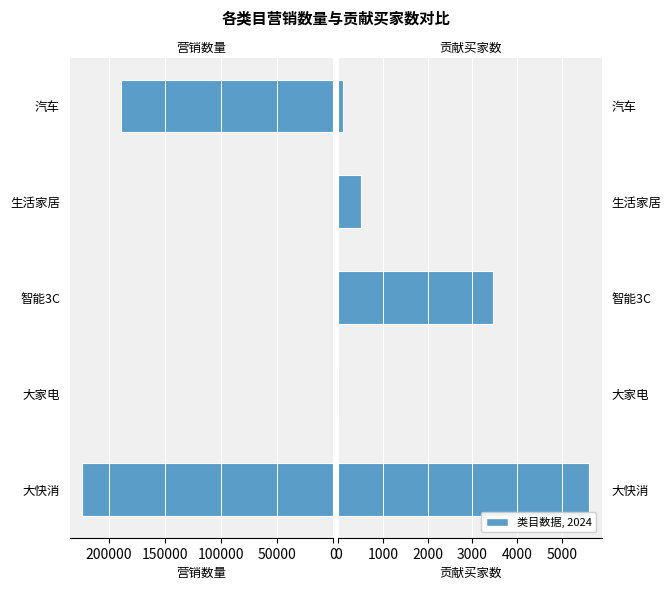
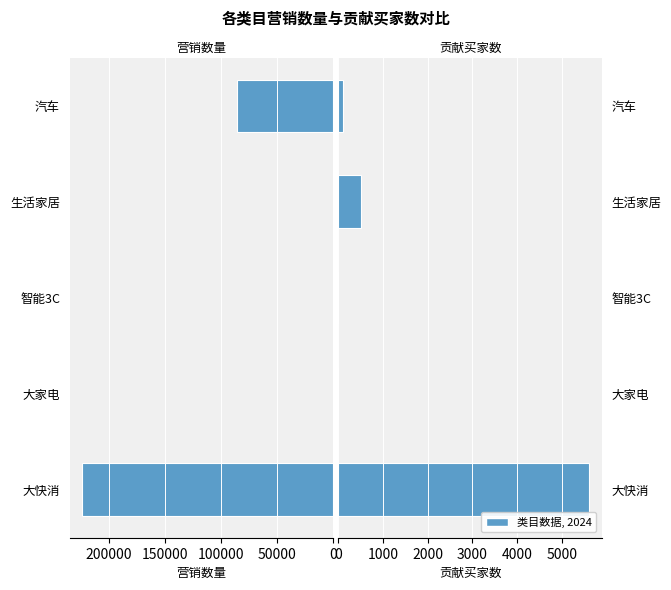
  {
    "营销数量": {
-     "汽车": 189000,
+     "汽车": 86000,
      "生活家居": 0,
      "智能3C": 0,
      "大家电": 0,
      "大快消": 224000
    },
    "贡献买家数": {
      "汽车": 100,
      "生活家居": 500,
-     "智能3C": 3500,
+     "智能3C": 0,
      "大家电": 0,
      "大快消": 5600
    }
  }
